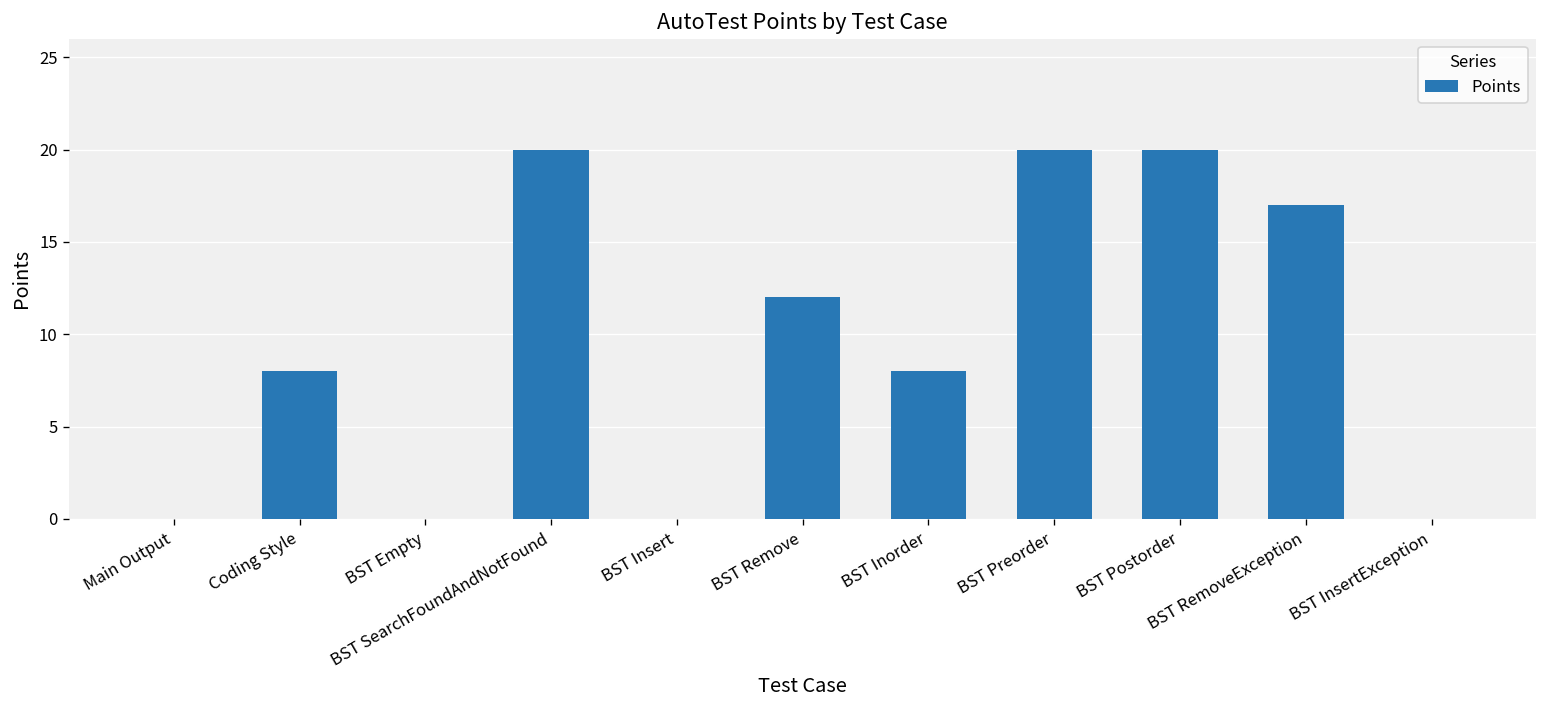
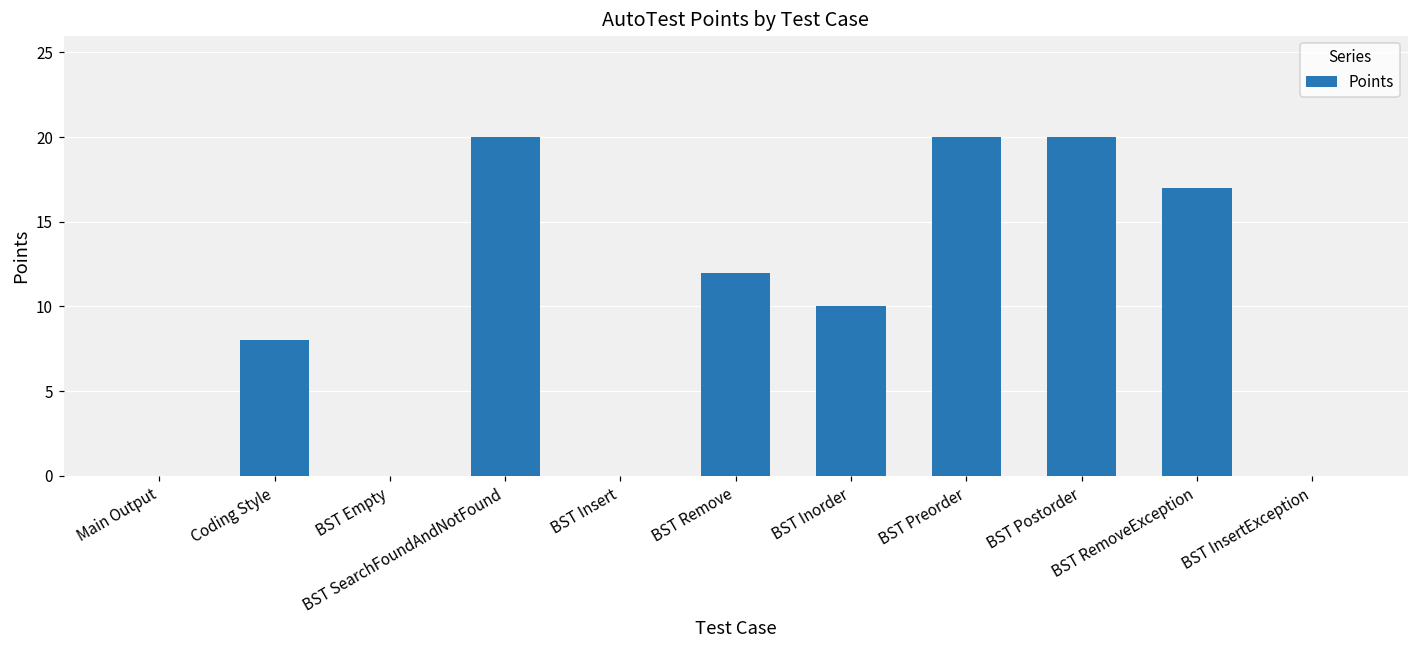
  {
    "Main Output": 0,
    "Coding Style": 8,
    "BST Empty": 0,
    "BST SearchFoundAndNotFound": 20,
    "BST Insert": 0,
    "BST Remove": 12,
-   "BST Inorder": 8,
+   "BST Inorder": 10,
    "BST Preorder": 20,
    "BST Postorder": 20,
    "BST RemoveException": 17,
    "BST InsertException": 0
  }
